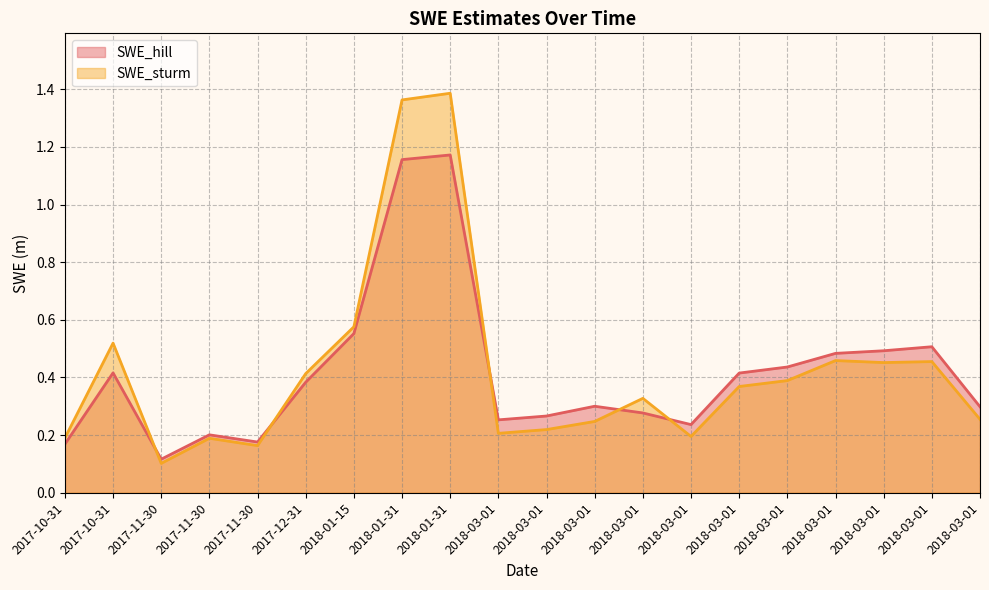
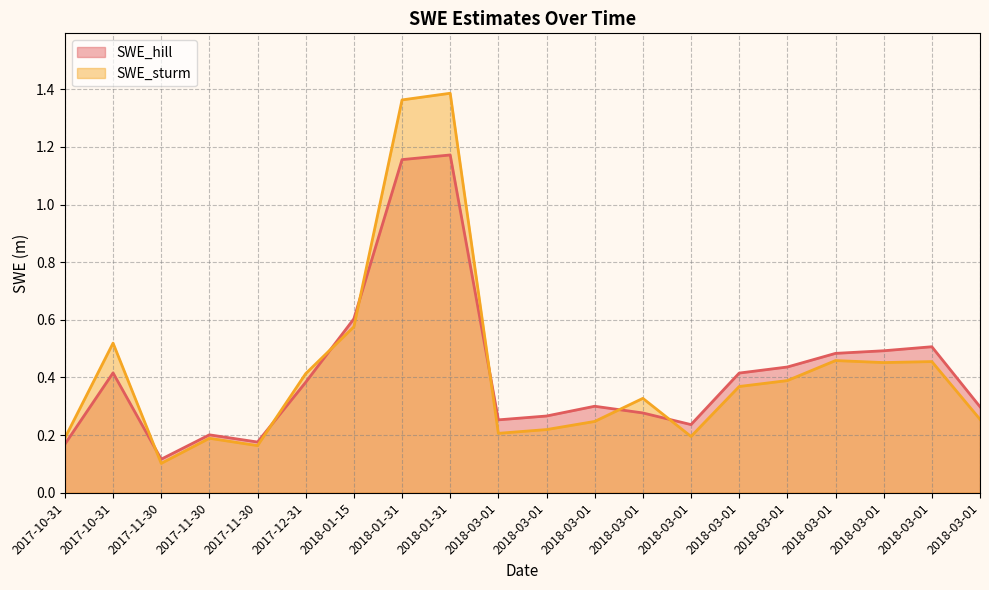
  {
    "SWE_hill": {
      "2017-12-31": 0.38,
-     "2018-01-15": 0.55
+     "2018-01-15": 0.60
    },
    "SWE_sturm": {
      "2017-12-31": 0.41,
      "2018-01-15": 0.58
    }
  }
